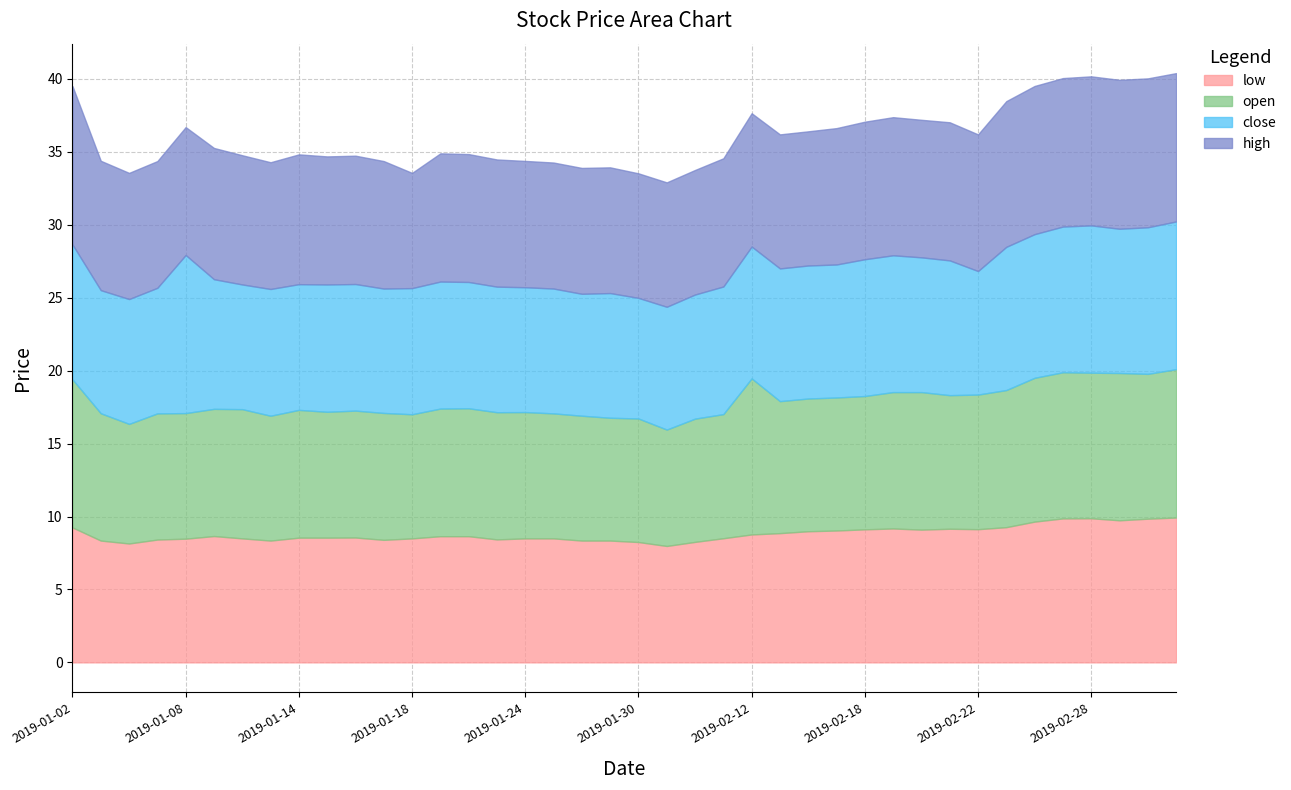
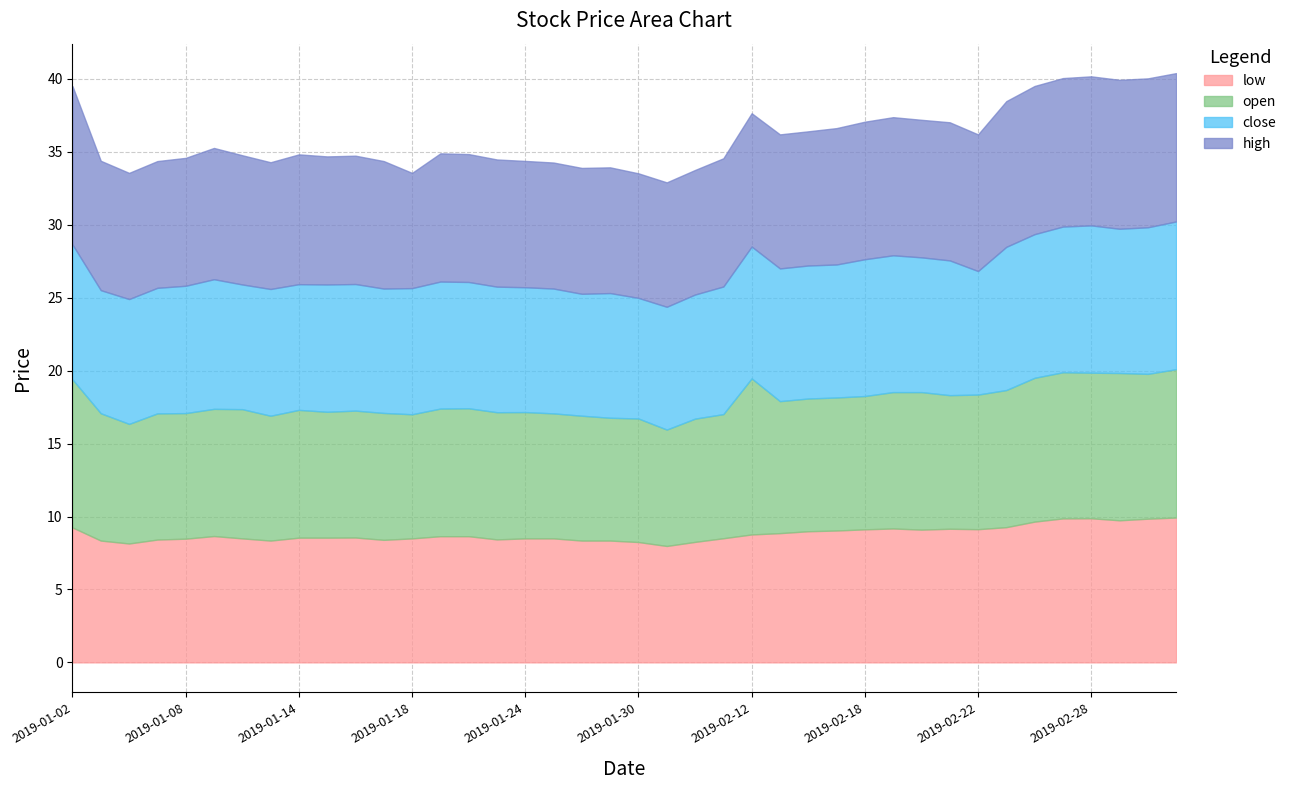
  {
    "low": {
      "2019-01-02": 9.3,
      "2019-01-08": 8.5,
      "2019-01-14": 8.6,
      "2019-01-18": 8.5,
      "2019-01-24": 8.5,
      "2019-01-30": 8.3,
      "2019-02-12": 8.8,
      "2019-02-18": 9.1,
      "2019-02-22": 9.1,
      "2019-02-28": 9.9
    },
    "open": {
      "2019-01-02": 10.1,
      "2019-01-08": 8.6,
      "2019-01-14": 8.8,
      "2019-01-18": 8.5,
      "2019-01-24": 8.7,
      "2019-01-30": 8.5,
      "2019-02-12": 10.7,
      "2019-02-18": 9.1,
      "2019-02-22": 9.2,
      "2019-02-28": 10.0
    },
    "close": {
      "2019-01-02": 9.3,
-     "2019-01-08": 10.8,
+     "2019-01-08": 8.7,
      "2019-01-14": 8.6,
      "2019-01-18": 8.6,
      "2019-01-24": 8.6,
      "2019-01-30": 8.3,
      "2019-02-12": 9.0,
      "2019-02-18": 9.4,
      "2019-02-22": 8.5,
      "2019-02-28": 10.1
    },
    "high": {
      "2019-01-02": 10.9,
      "2019-01-08": 8.8,
      "2019-01-14": 8.9,
      "2019-01-18": 7.9,
      "2019-01-24": 8.7,
      "2019-01-30": 8.5,
      "2019-02-12": 9.1,
      "2019-02-18": 9.4,
      "2019-02-22": 9.4,
      "2019-02-28": 10.2
    }
  }
